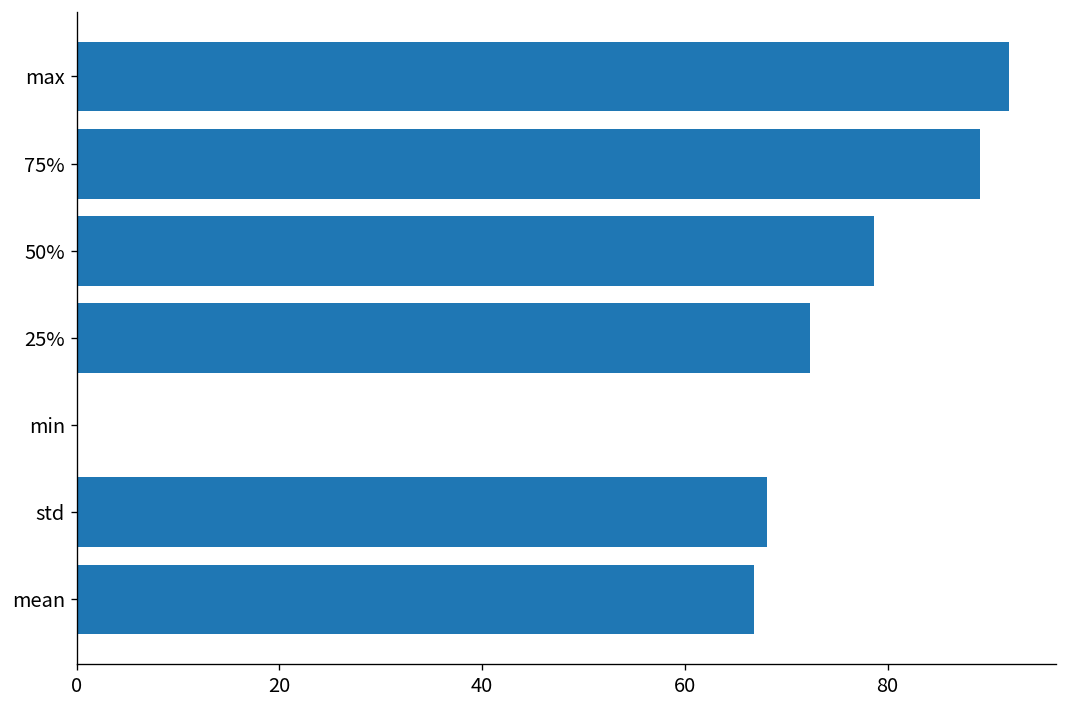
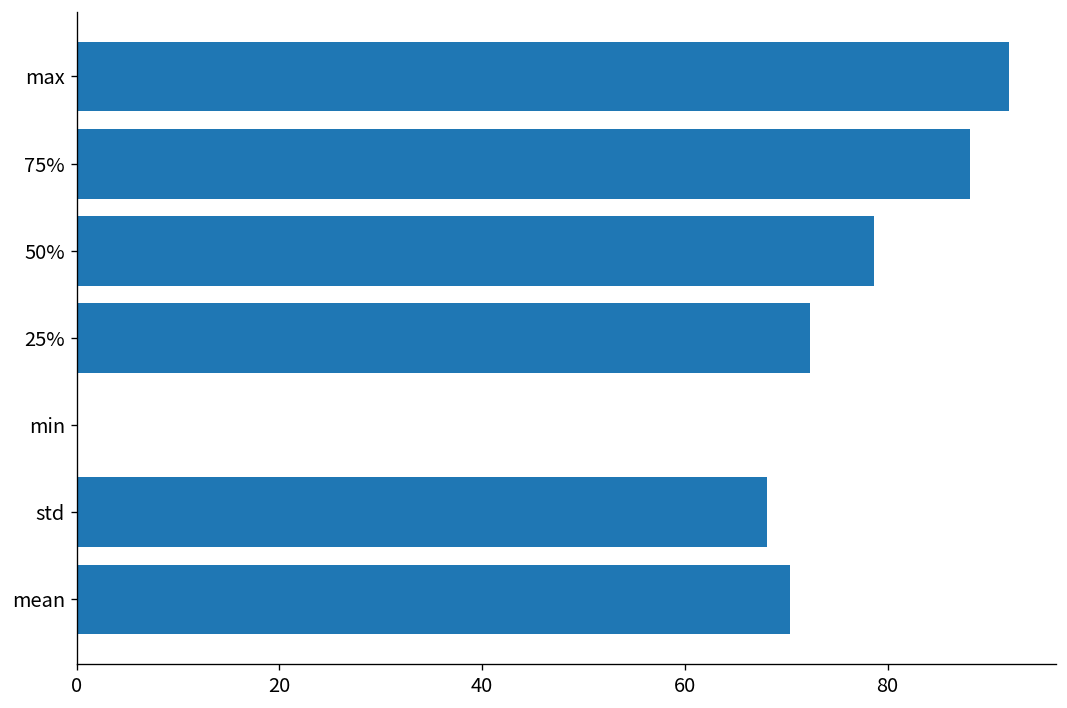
  {
    "max": 92,
-   "75%": 89,
+   "75%": 88,
    "50%": 79,
    "25%": 72,
    "min": 0,
    "std": 68,
-   "mean": 67
+   "mean": 70
  }
